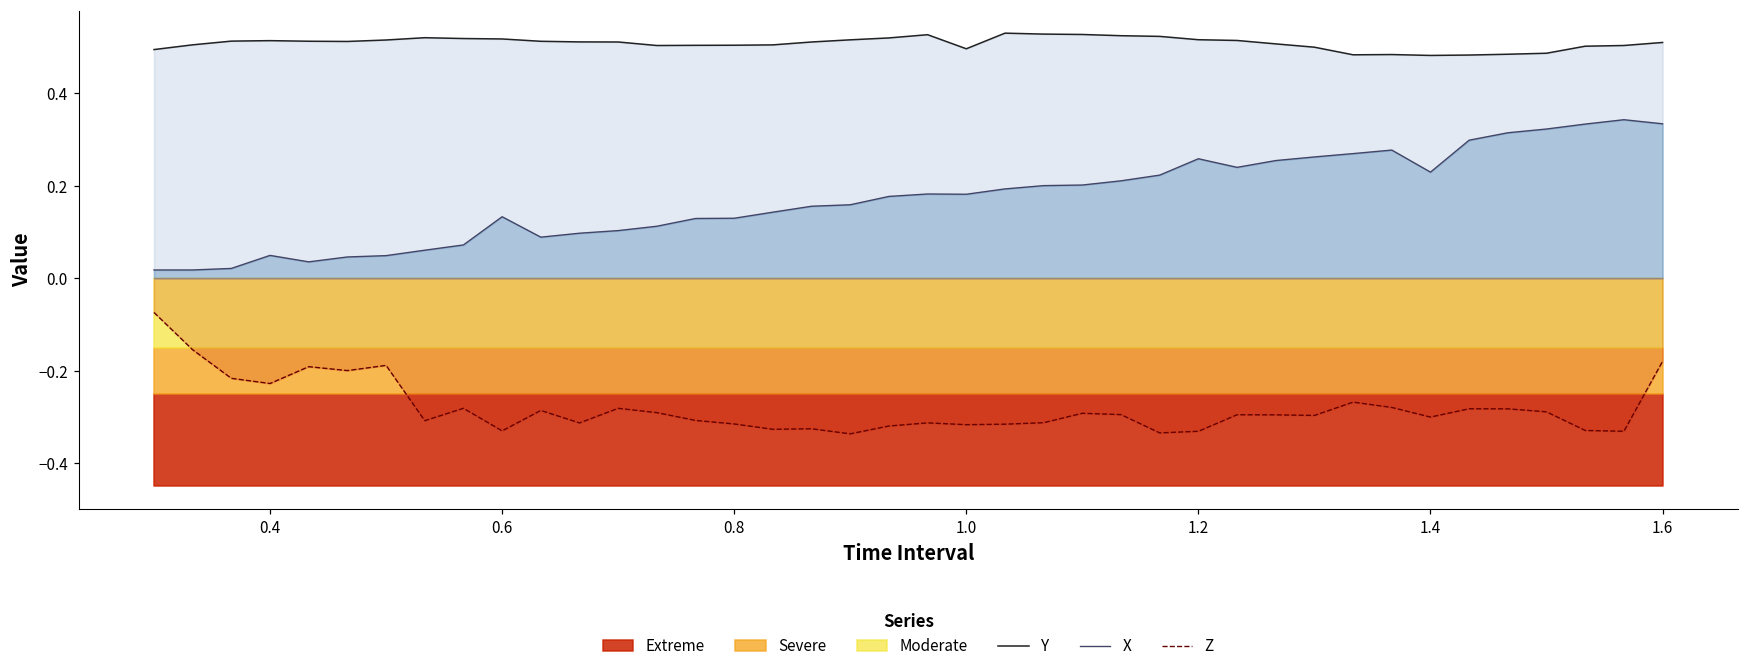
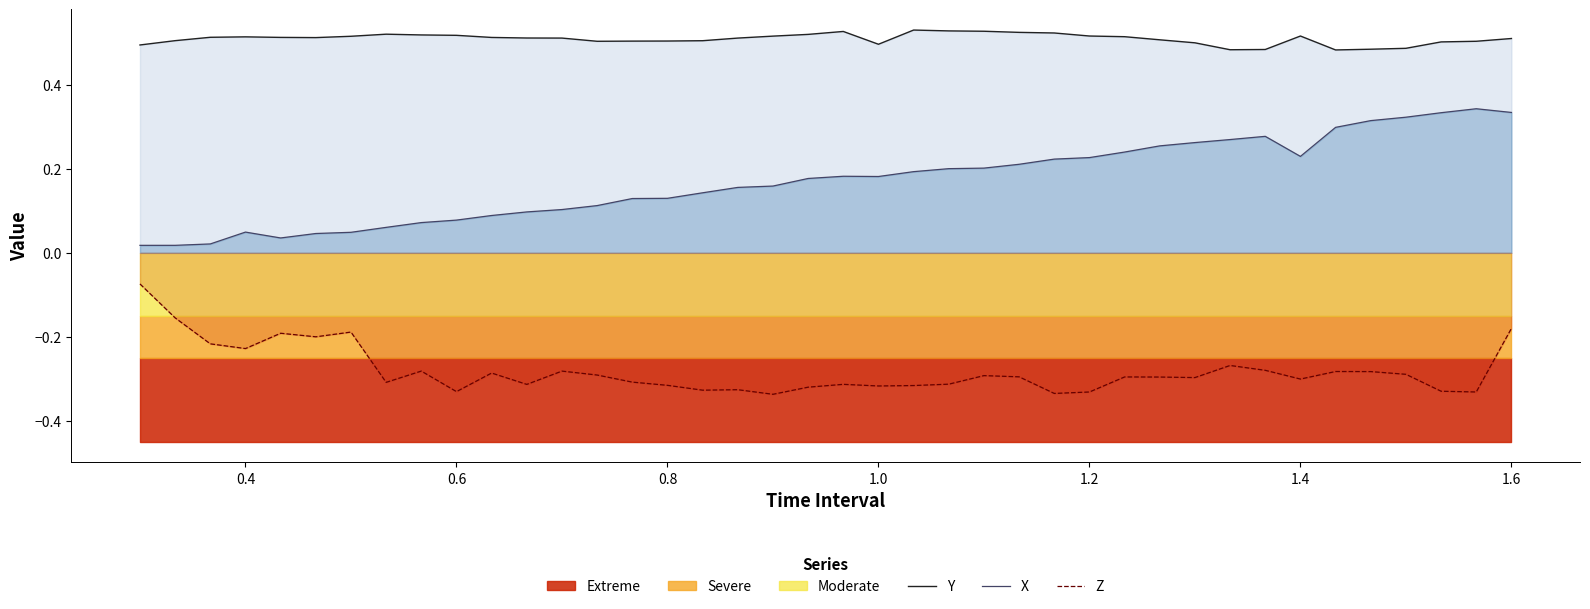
  {
    "Y": {
      "0.4": 0.51,
      "0.6": 0.52,
      "0.8": 0.50,
      "1.0": 0.50,
      "1.2": 0.52,
-     "1.4": 0.48,
+     "1.4": 0.52,
      "1.6": 0.51
    },
    "Extreme": {
      "0.4": -0.25,
      "0.6": -0.25,
      "0.8": -0.25,
      "1.0": -0.25,
      "1.2": -0.25,
      "1.4": -0.25,
      "1.6": -0.25
    },
    "X": {
      "0.4": 0.05,
-     "0.6": 0.13,
+     "0.6": 0.08,
      "0.8": 0.13,
      "1.0": 0.18,
-     "1.2": 0.26,
+     "1.2": 0.23,
      "1.4": 0.23,
      "1.6": 0.33
    },
    "Severe": {
      "0.4": 0.10,
      "0.6": 0.10,
      "0.8": 0.10,
      "1.0": 0.10,
      "1.2": 0.10,
      "1.4": 0.10,
      "1.6": 0.10
    },
    "Z": {
      "0.4": -0.23,
      "0.6": -0.33,
      "0.8": -0.32,
      "1.0": -0.32,
      "1.2": -0.33,
      "1.4": -0.30,
      "1.6": -0.18
    },
    "Moderate": {
      "0.4": 0.15,
      "0.6": 0.15,
      "0.8": 0.15,
      "1.0": 0.15,
      "1.2": 0.15,
      "1.4": 0.15,
      "1.6": 0.15
    }
  }
